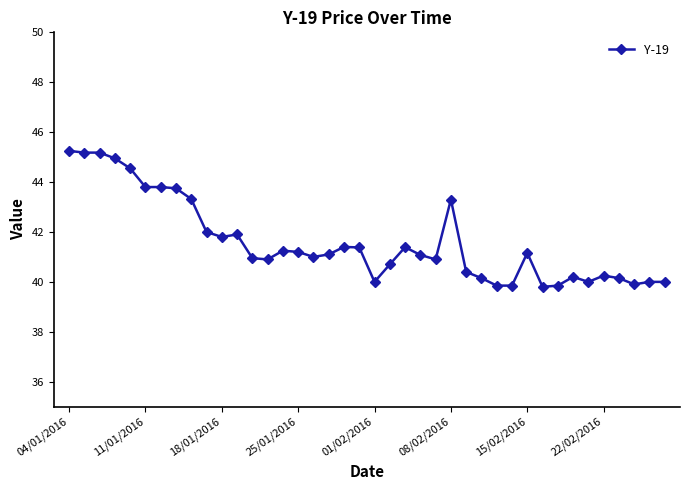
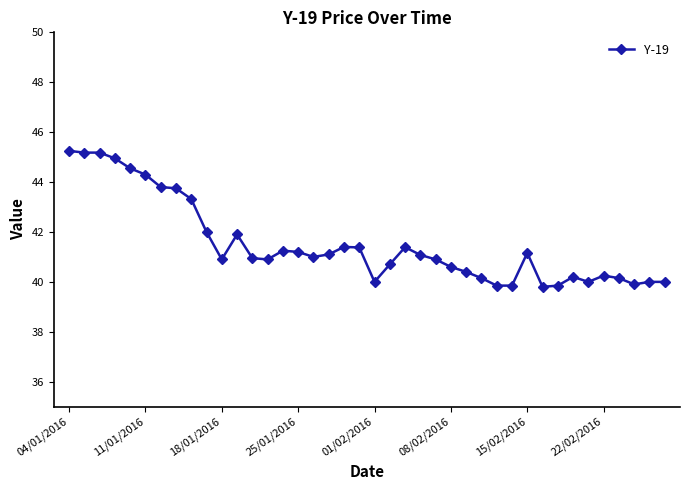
  {
    "04/01/2016": 45.3,
-   "11/01/2016": 43.8,
-   "18/01/2016": 41.8,
+   "11/01/2016": 44.3,
+   "18/01/2016": 40.9,
    "25/01/2016": 41.2,
    "01/02/2016": 40.0,
-   "08/02/2016": 43.3,
+   "08/02/2016": 40.6,
    "15/02/2016": 41.2,
    "22/02/2016": 40.3
  }
